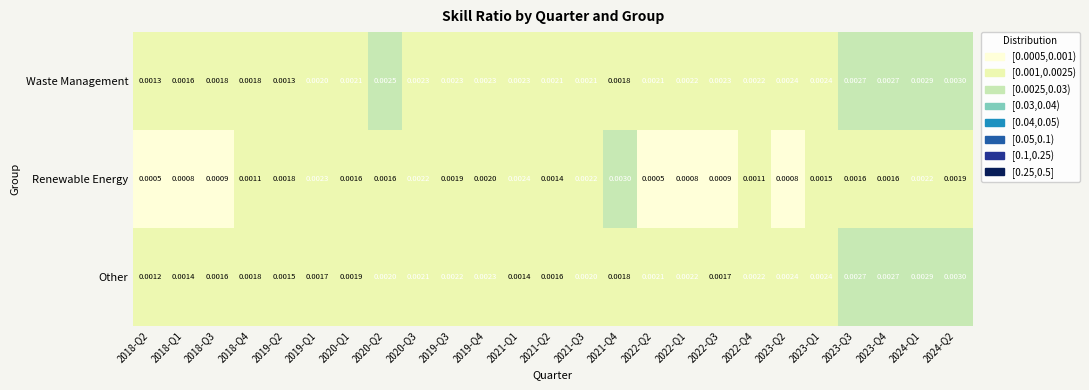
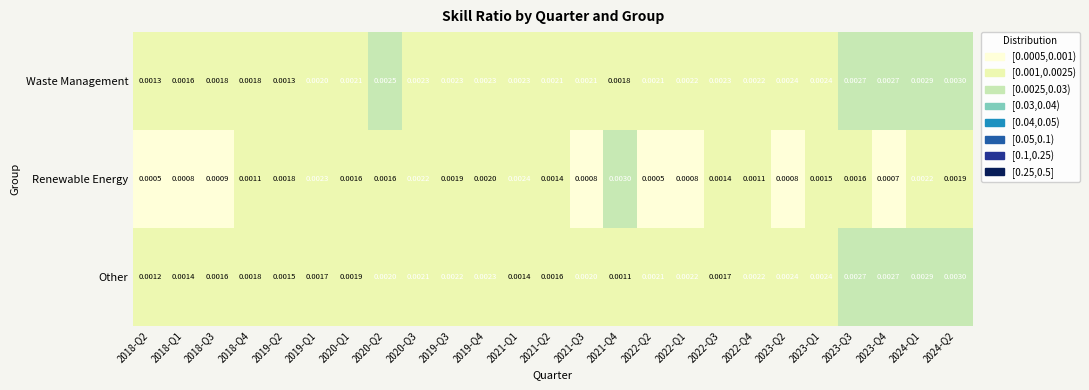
  {
    "Waste Management": {
      "2018-Q2": 0.0013,
      "2018-Q1": 0.0016,
      "2018-Q3": 0.0018,
      "2018-Q4": 0.0018,
      "2019-Q2": 0.0013,
      "2019-Q1": 0.0020,
      "2020-Q1": 0.0021,
      "2020-Q2": 0.0025,
      "2020-Q3": 0.0023,
      "2019-Q3": 0.0023,
      "2019-Q4": 0.0023,
      "2021-Q1": 0.0023,
      "2021-Q2": 0.0021,
      "2021-Q3": 0.0021,
      "2021-Q4": 0.0018,
      "2022-Q2": 0.0021,
      "2022-Q1": 0.0022,
      "2022-Q3": 0.0023,
      "2022-Q4": 0.0022,
      "2023-Q2": 0.0024,
      "2023-Q1": 0.0024,
      "2023-Q3": 0.0027,
      "2023-Q4": 0.0027,
      "2024-Q1": 0.0029,
      "2024-Q2": 0.0030
    },
    "Renewable Energy": {
      "2018-Q2": 0.0005,
      "2018-Q1": 0.0008,
      "2018-Q3": 0.0009,
      "2018-Q4": 0.0011,
      "2019-Q2": 0.0018,
      "2019-Q1": 0.0023,
      "2020-Q1": 0.0016,
      "2020-Q2": 0.0016,
      "2020-Q3": 0.0022,
      "2019-Q3": 0.0019,
      "2019-Q4": 0.0020,
      "2021-Q1": 0.0024,
      "2021-Q2": 0.0014,
-     "2021-Q3": 0.0022,
+     "2021-Q3": 0.0008,
      "2021-Q4": 0.0030,
      "2022-Q2": 0.0005,
      "2022-Q1": 0.0008,
-     "2022-Q3": 0.0009,
+     "2022-Q3": 0.0014,
      "2022-Q4": 0.0011,
      "2023-Q2": 0.0008,
      "2023-Q1": 0.0015,
      "2023-Q3": 0.0016,
-     "2023-Q4": 0.0016,
+     "2023-Q4": 0.0007,
      "2024-Q1": 0.0022,
      "2024-Q2": 0.0019
    },
    "Other": {
      "2018-Q2": 0.0012,
      "2018-Q1": 0.0014,
      "2018-Q3": 0.0016,
      "2018-Q4": 0.0018,
      "2019-Q2": 0.0015,
      "2019-Q1": 0.0017,
      "2020-Q1": 0.0019,
      "2020-Q2": 0.0020,
      "2020-Q3": 0.0021,
      "2019-Q3": 0.0022,
      "2019-Q4": 0.0023,
      "2021-Q1": 0.0014,
      "2021-Q2": 0.0016,
      "2021-Q3": 0.0020,
-     "2021-Q4": 0.0018,
+     "2021-Q4": 0.0011,
      "2022-Q2": 0.0021,
      "2022-Q1": 0.0022,
      "2022-Q3": 0.0017,
      "2022-Q4": 0.0022,
      "2023-Q2": 0.0024,
      "2023-Q1": 0.0024,
      "2023-Q3": 0.0027,
      "2023-Q4": 0.0027,
      "2024-Q1": 0.0029,
      "2024-Q2": 0.0030
    }
  }
